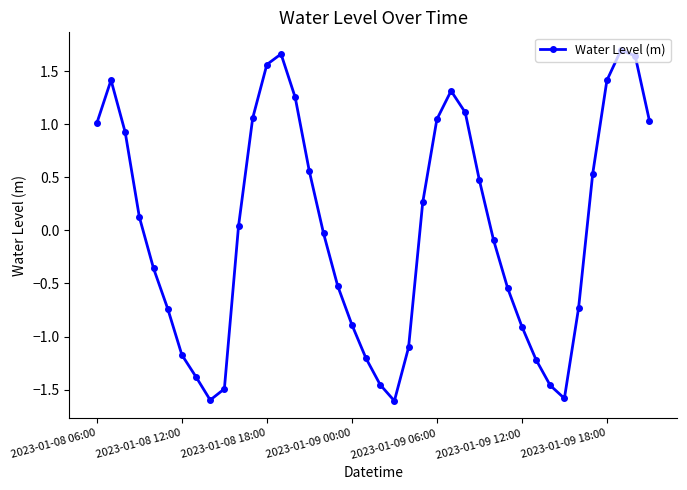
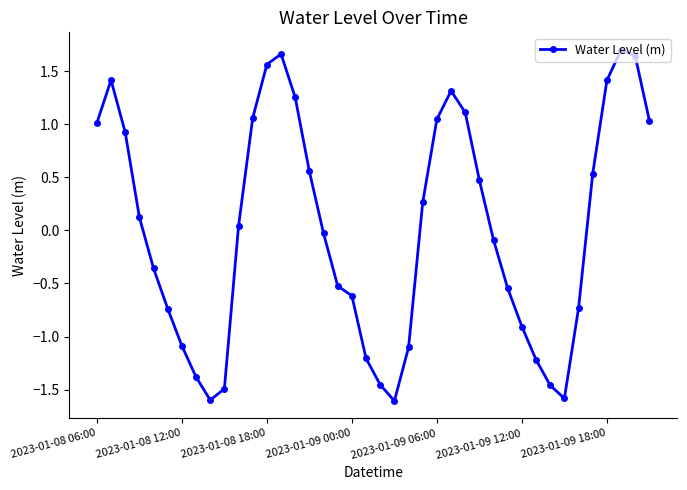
  {
    "2023-01-08 06:00": 1.01,
-   "2023-01-08 12:00": -1.17,
+   "2023-01-08 12:00": -1.09,
    "2023-01-08 18:00": 1.56,
-   "2023-01-09 00:00": -0.89,
+   "2023-01-09 00:00": -0.62,
    "2023-01-09 06:00": 1.05,
    "2023-01-09 12:00": -0.91,
    "2023-01-09 18:00": 1.41
  }
